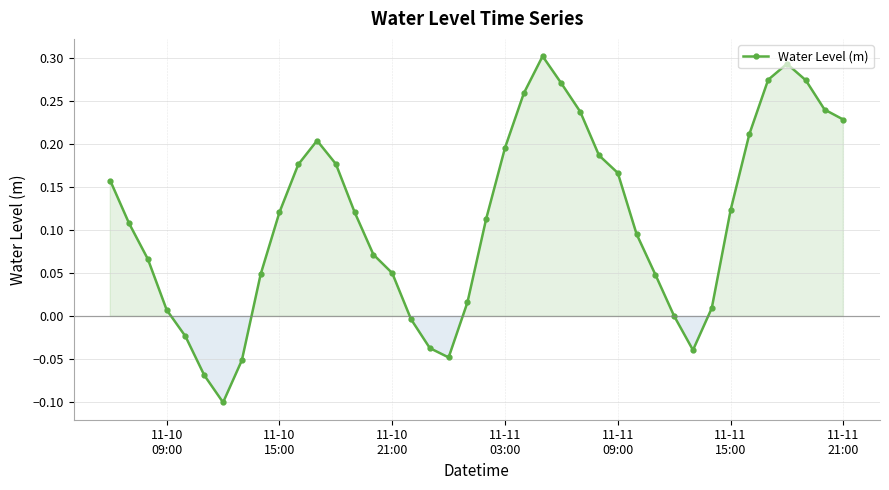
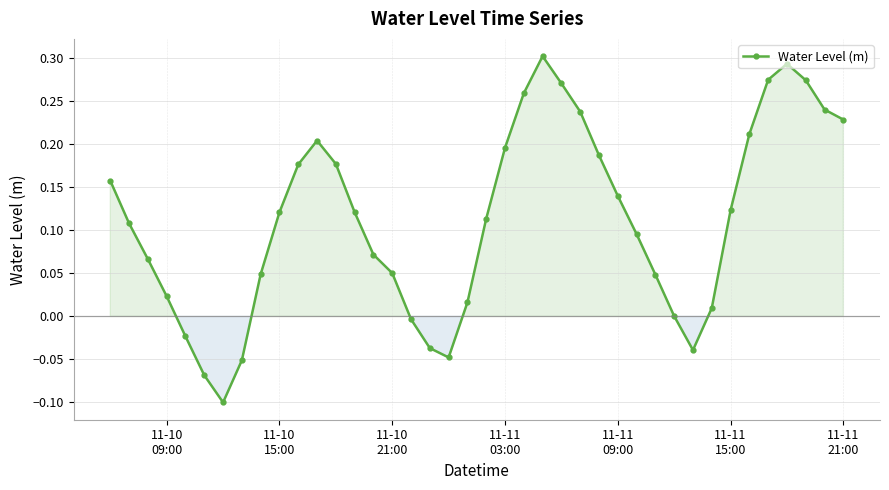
  {
-   "11-10 09:00": 0.01,
+   "11-10 09:00": 0.02,
    "11-10 15:00": 0.12,
    "11-10 21:00": 0.05,
    "11-11 03:00": 0.20,
-   "11-11 09:00": 0.17,
+   "11-11 09:00": 0.14,
    "11-11 15:00": 0.12,
    "11-11 21:00": 0.23
  }
